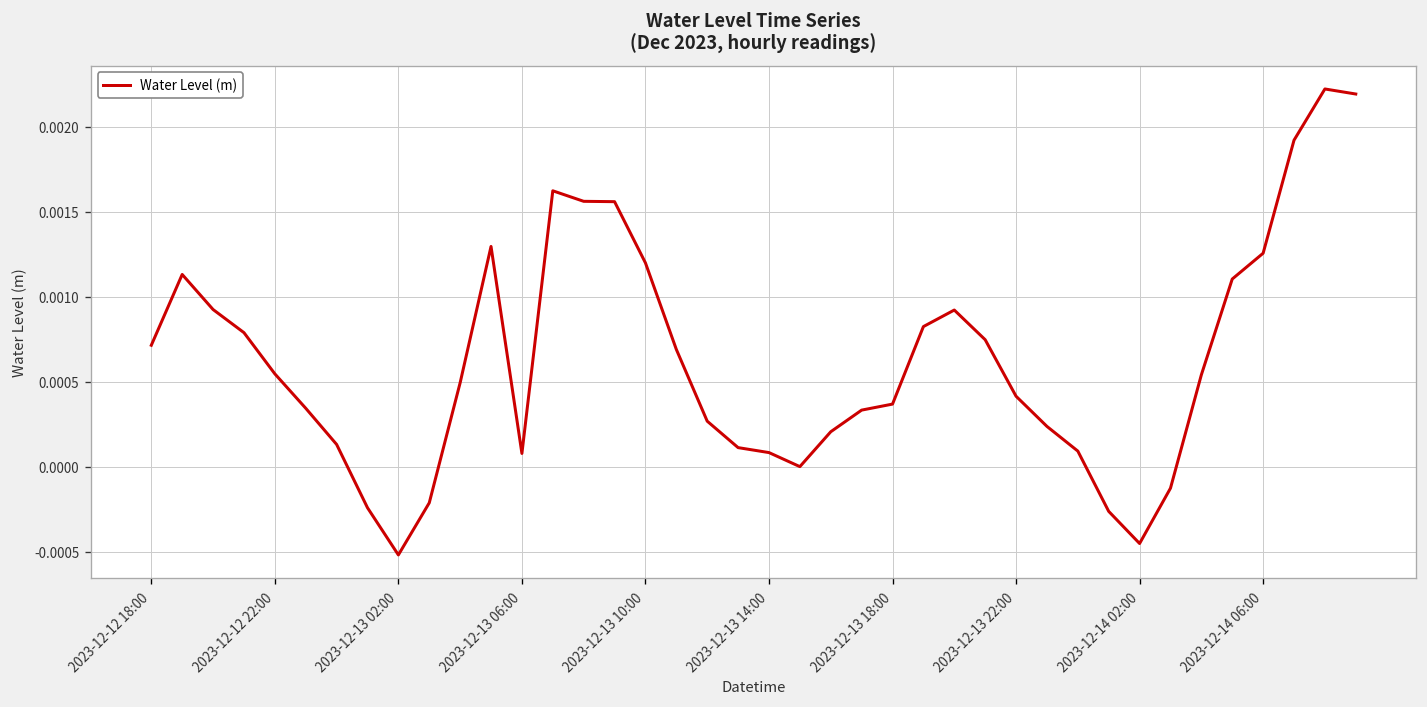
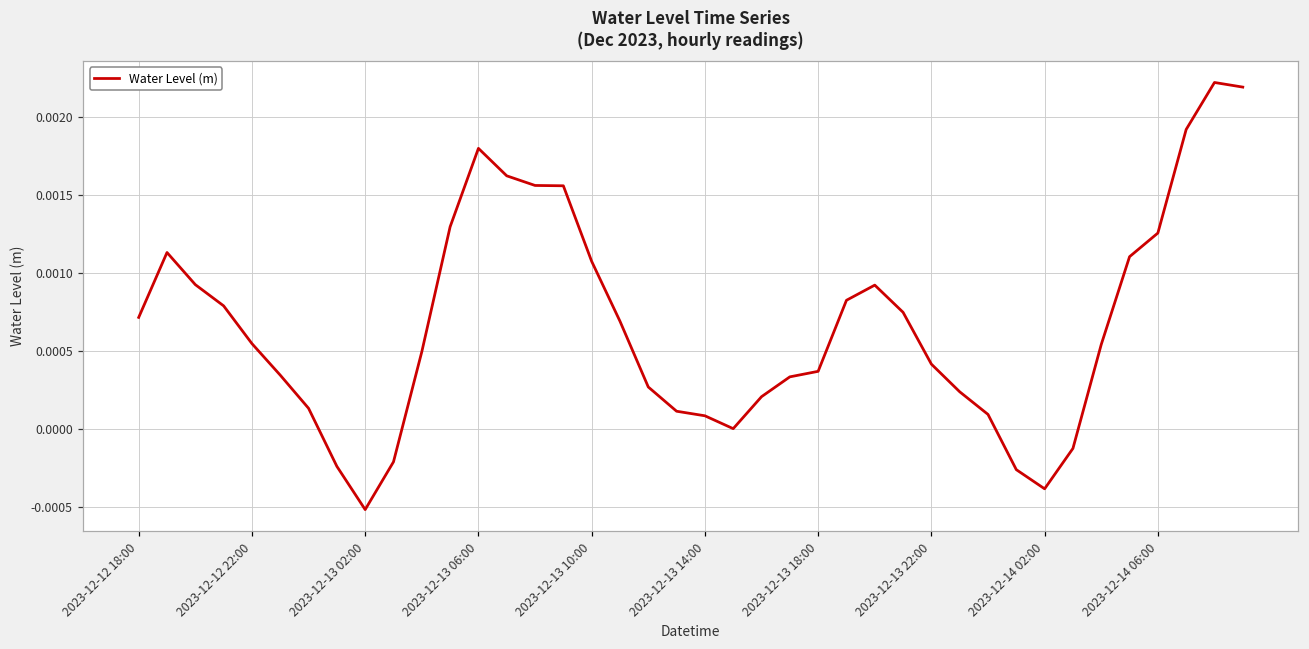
  {
    "2023-12-12 18:00": 0.00072,
    "2023-12-12 22:00": 0.00055,
    "2023-12-13 02:00": -0.00052,
-   "2023-12-13 06:00": 0.00008,
-   "2023-12-13 10:00": 0.00120,
+   "2023-12-13 06:00": 0.00180,
+   "2023-12-13 10:00": 0.00108,
    "2023-12-13 14:00": 0.00008,
    "2023-12-13 18:00": 0.00037,
    "2023-12-13 22:00": 0.00042,
-   "2023-12-14 02:00": -0.00045,
+   "2023-12-14 02:00": -0.00038,
    "2023-12-14 06:00": 0.00126
  }
